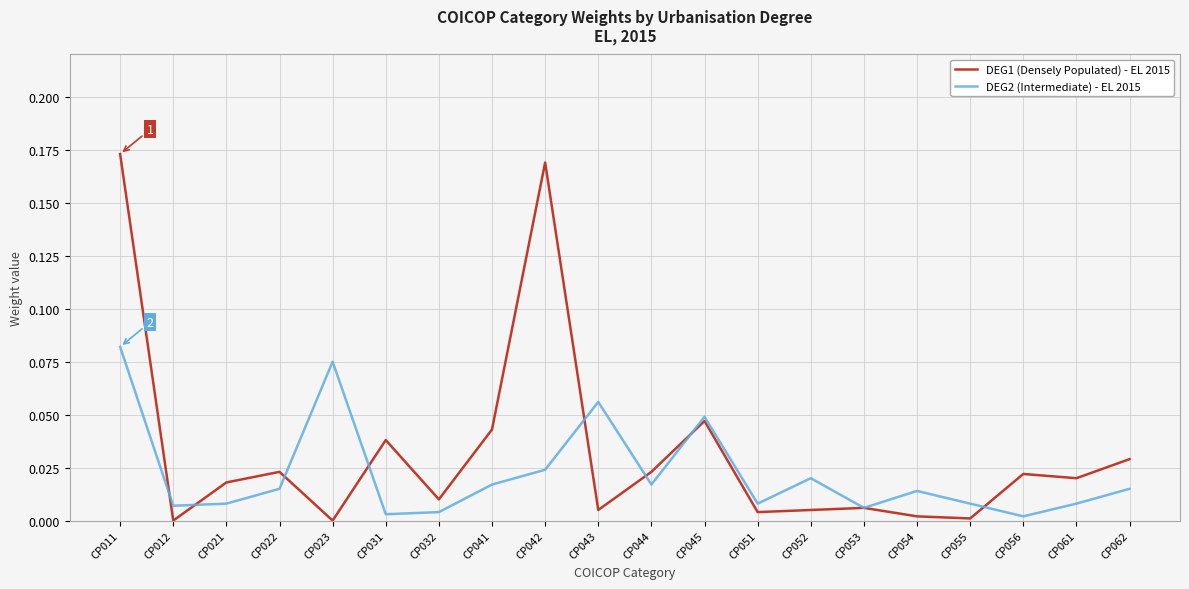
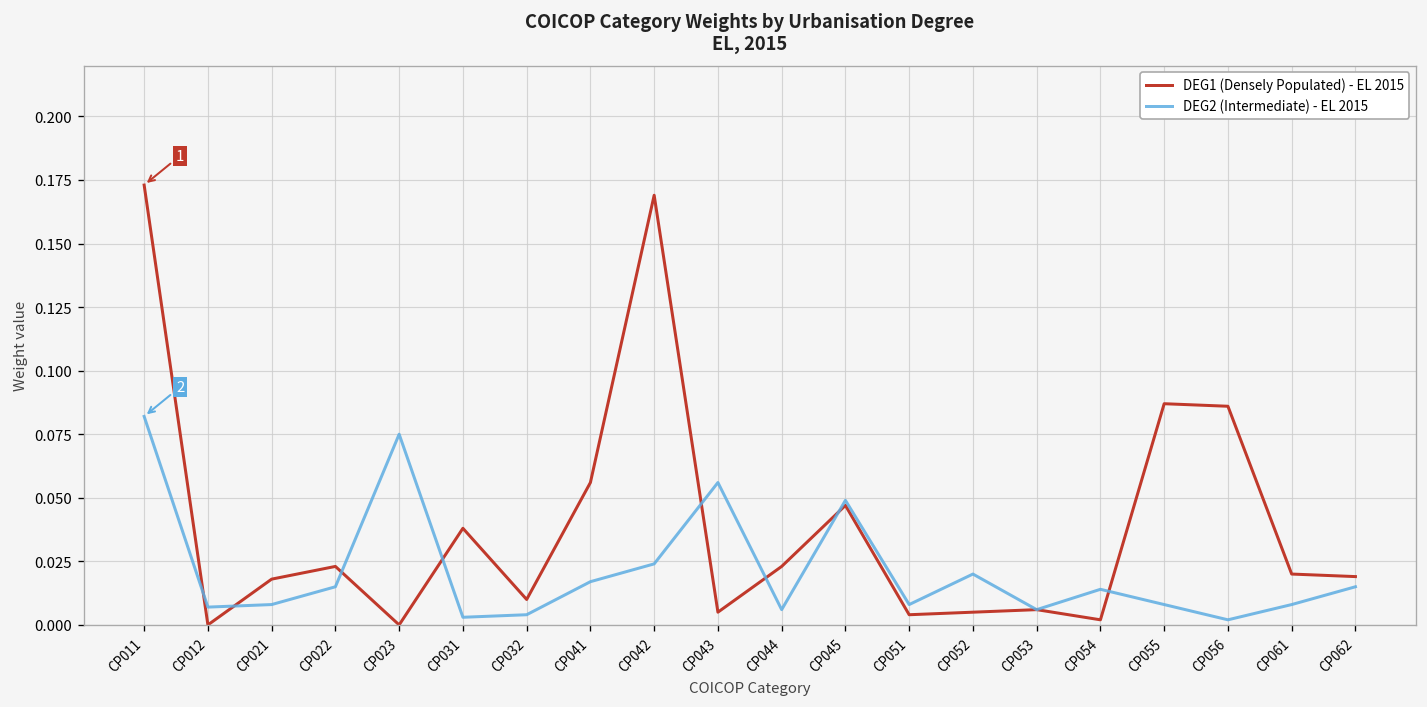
  {
    "DEG1 (Densely Populated) - EL 2015": {
      "CP011": 0.173,
      "CP012": 0.000,
      "CP021": 0.018,
      "CP022": 0.023,
      "CP023": 0.000,
      "CP031": 0.038,
      "CP032": 0.010,
-     "CP041": 0.043,
+     "CP041": 0.056,
      "CP042": 0.169,
      "CP043": 0.005,
      "CP044": 0.023,
      "CP045": 0.047,
      "CP051": 0.004,
      "CP052": 0.005,
      "CP054": 0.002,
-     "CP055": 0.001,
-     "CP056": 0.022,
+     "CP055": 0.087,
+     "CP056": 0.086,
      "CP061": 0.020,
-     "CP062": 0.029
+     "CP062": 0.019
    },
    "DEG2 (Intermediate) - EL 2015": {
      "CP011": 0.082,
      "CP012": 0.007,
      "CP021": 0.008,
      "CP022": 0.015,
      "CP023": 0.075,
      "CP031": 0.003,
      "CP032": 0.004,
      "CP041": 0.017,
      "CP042": 0.024,
      "CP043": 0.056,
-     "CP044": 0.017,
+     "CP044": 0.006,
      "CP045": 0.049,
      "CP051": 0.008,
      "CP052": 0.020,
      "CP054": 0.014,
      "CP055": 0.008,
      "CP056": 0.002,
      "CP061": 0.008,
      "CP062": 0.015
    }
  }
